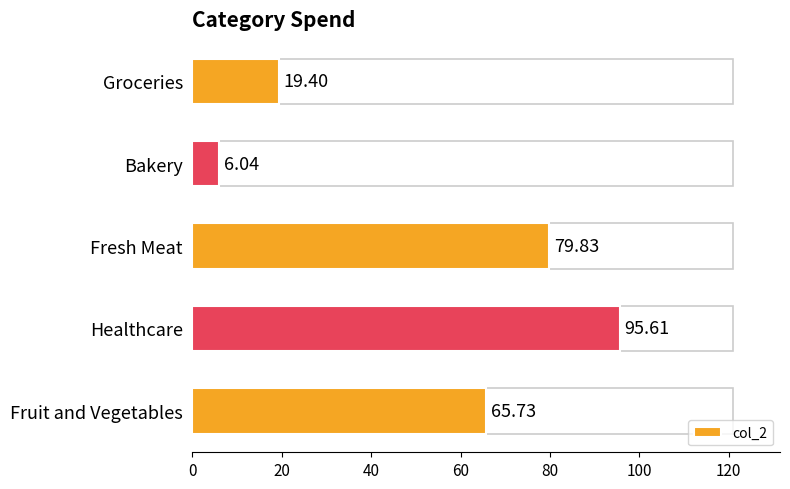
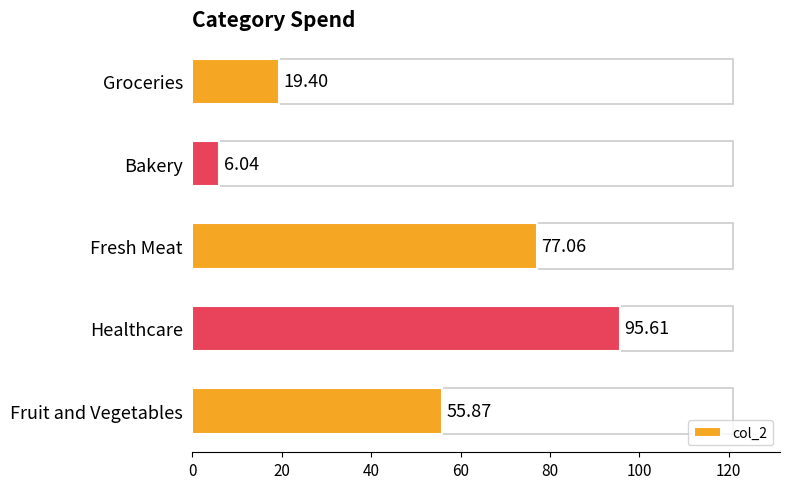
  {
    "Groceries": 19.40,
    "Bakery": 6.04,
-   "Fresh Meat": 79.83,
+   "Fresh Meat": 77.06,
    "Healthcare": 95.61,
-   "Fruit and Vegetables": 65.73
+   "Fruit and Vegetables": 55.87
  }
